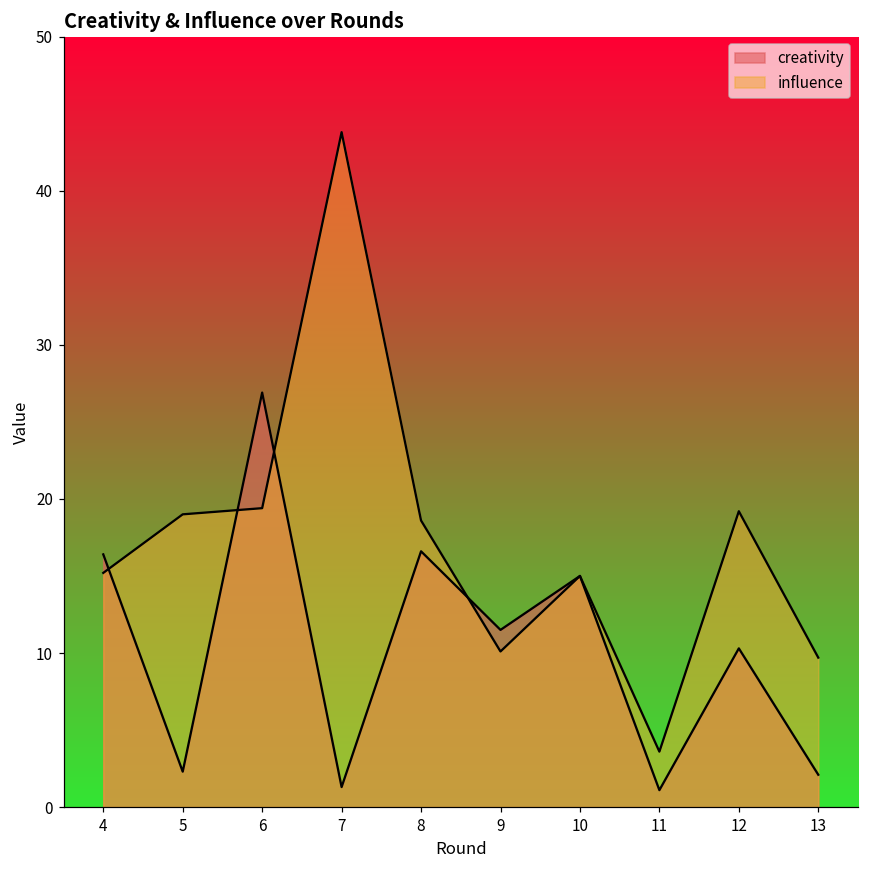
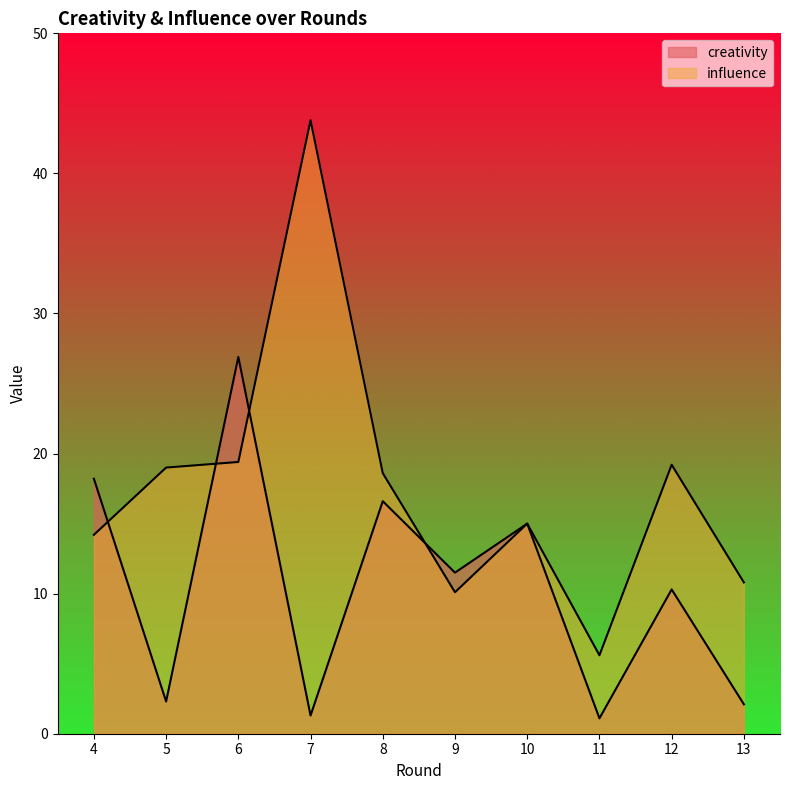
  {
    "creativity": {
-     "4": 16.4,
+     "4": 18.2,
      "5": 2.3,
      "6": 26.9,
      "7": 1.3,
      "8": 16.6,
      "9": 11.5,
      "11": 1.1,
      "12": 10.3,
      "13": 2.1
    },
    "influence": {
-     "4": 15.2,
+     "4": 14.2,
      "5": 19.0,
      "6": 19.4,
      "7": 43.8,
      "8": 18.6,
      "9": 10.1,
-     "11": 3.6,
+     "11": 5.6,
      "12": 19.2,
-     "13": 9.7
+     "13": 10.8
    }
  }
